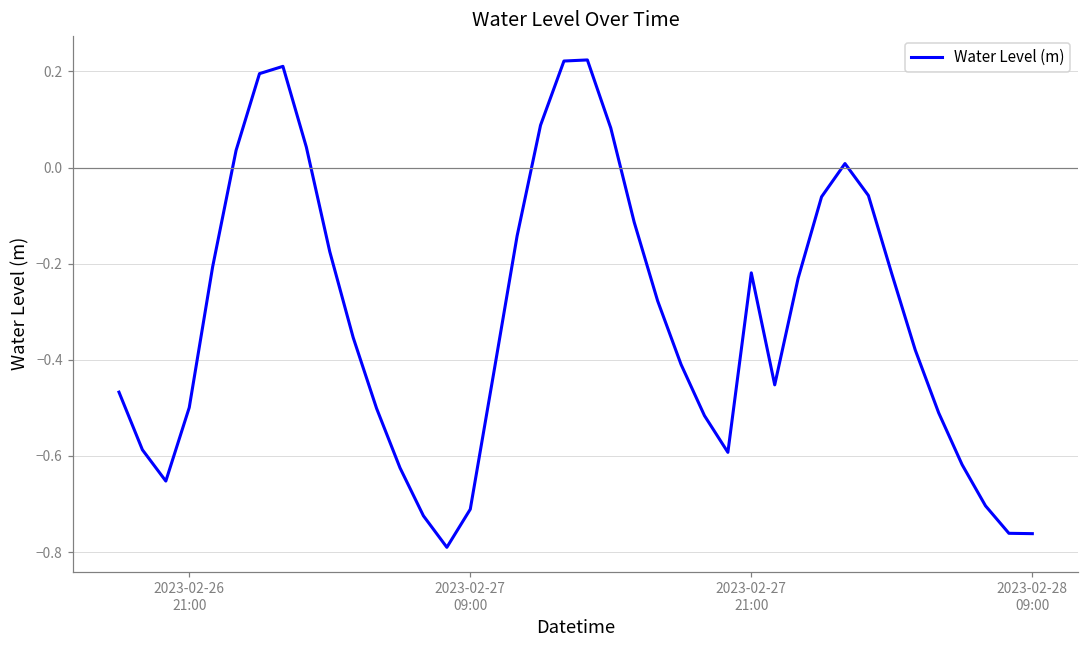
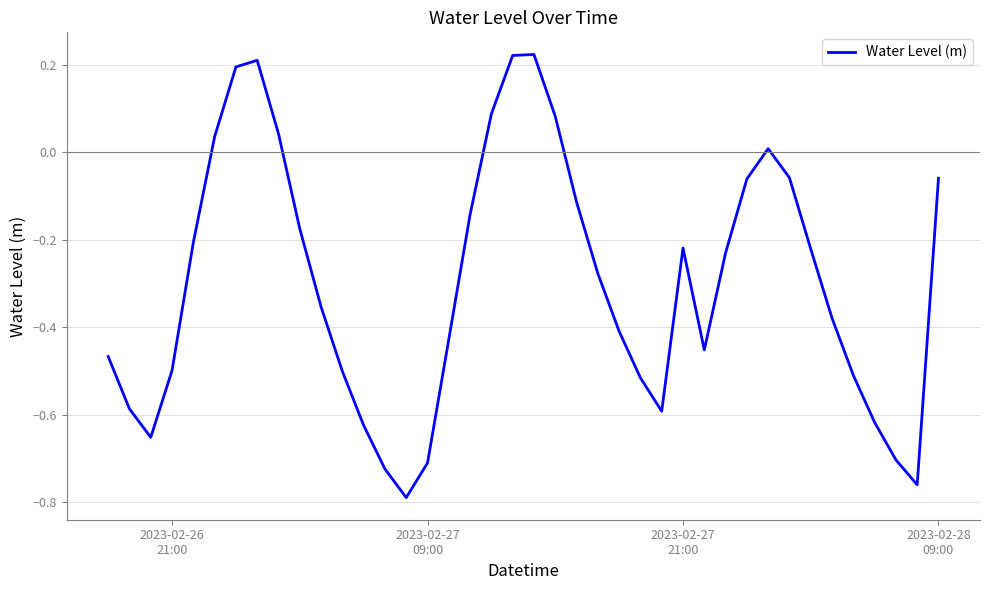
  {
    "2023-02-26 21:00": -0.50,
    "2023-02-27 09:00": -0.71,
    "2023-02-27 21:00": -0.22,
-   "2023-02-28 09:00": -0.76
+   "2023-02-28 09:00": -0.06
  }
